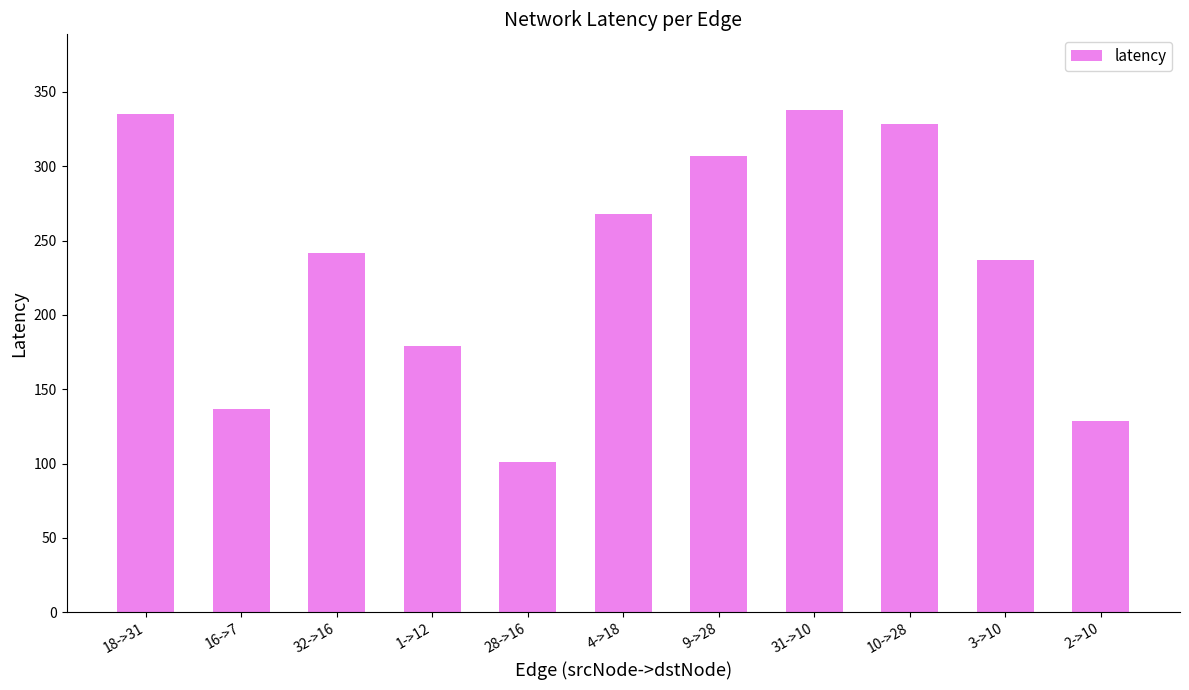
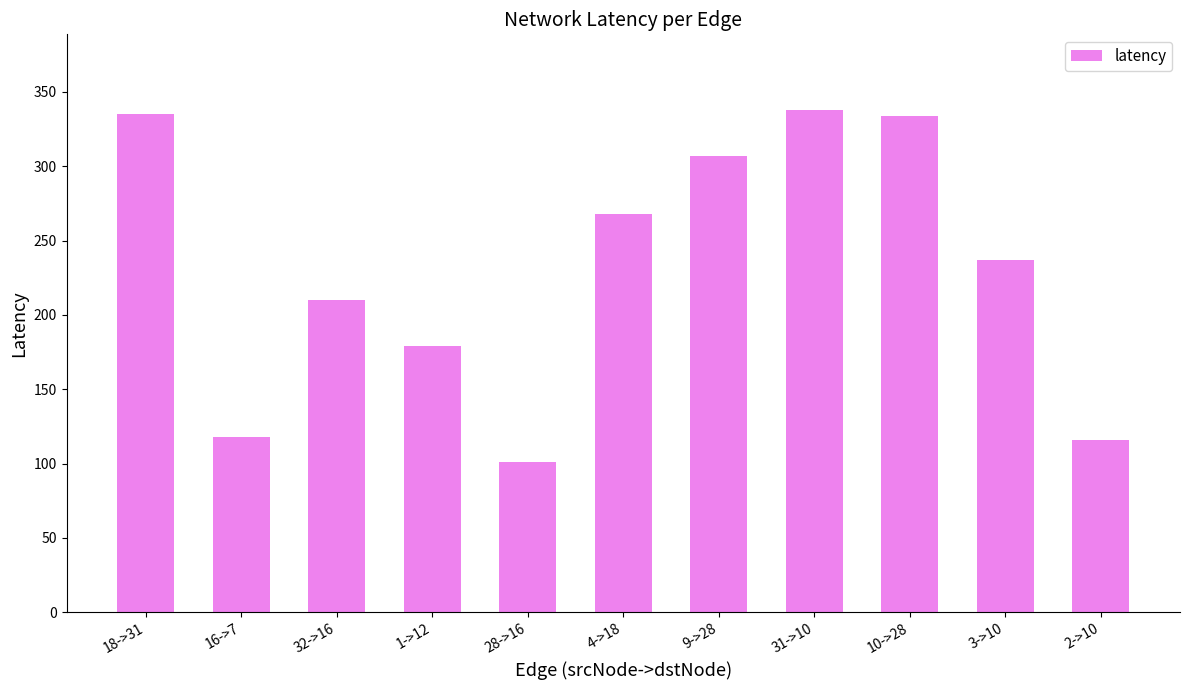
  {
    "18->31": 335,
-   "16->7": 137,
-   "32->16": 242,
+   "16->7": 118,
+   "32->16": 210,
    "1->12": 179,
    "28->16": 101,
    "4->18": 268,
    "9->28": 307,
    "31->10": 338,
-   "10->28": 328,
+   "10->28": 334,
    "3->10": 237,
-   "2->10": 129
+   "2->10": 116
  }
